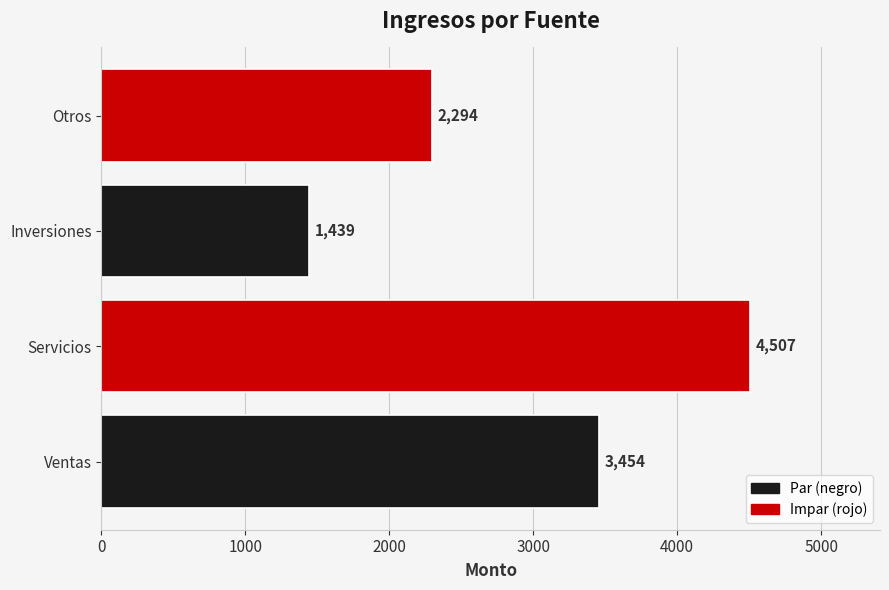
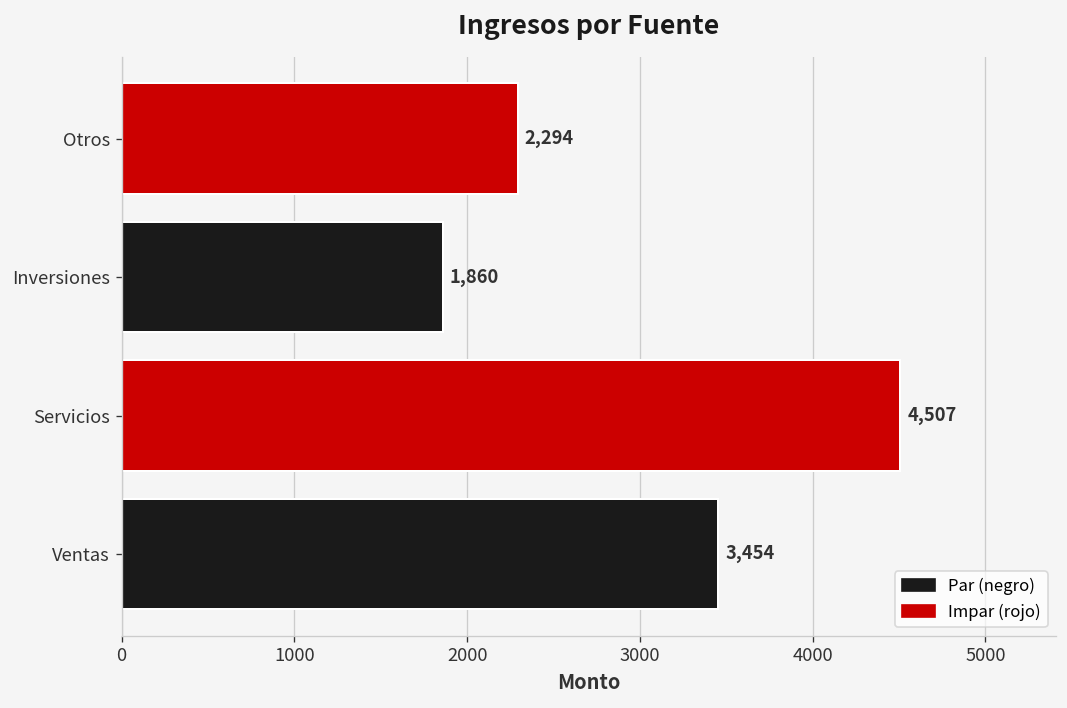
  {
    "Otros": "2,294",
-   "Inversiones": "1,439",
+   "Inversiones": "1,860",
    "Servicios": "4,507",
    "Ventas": "3,454"
  }
